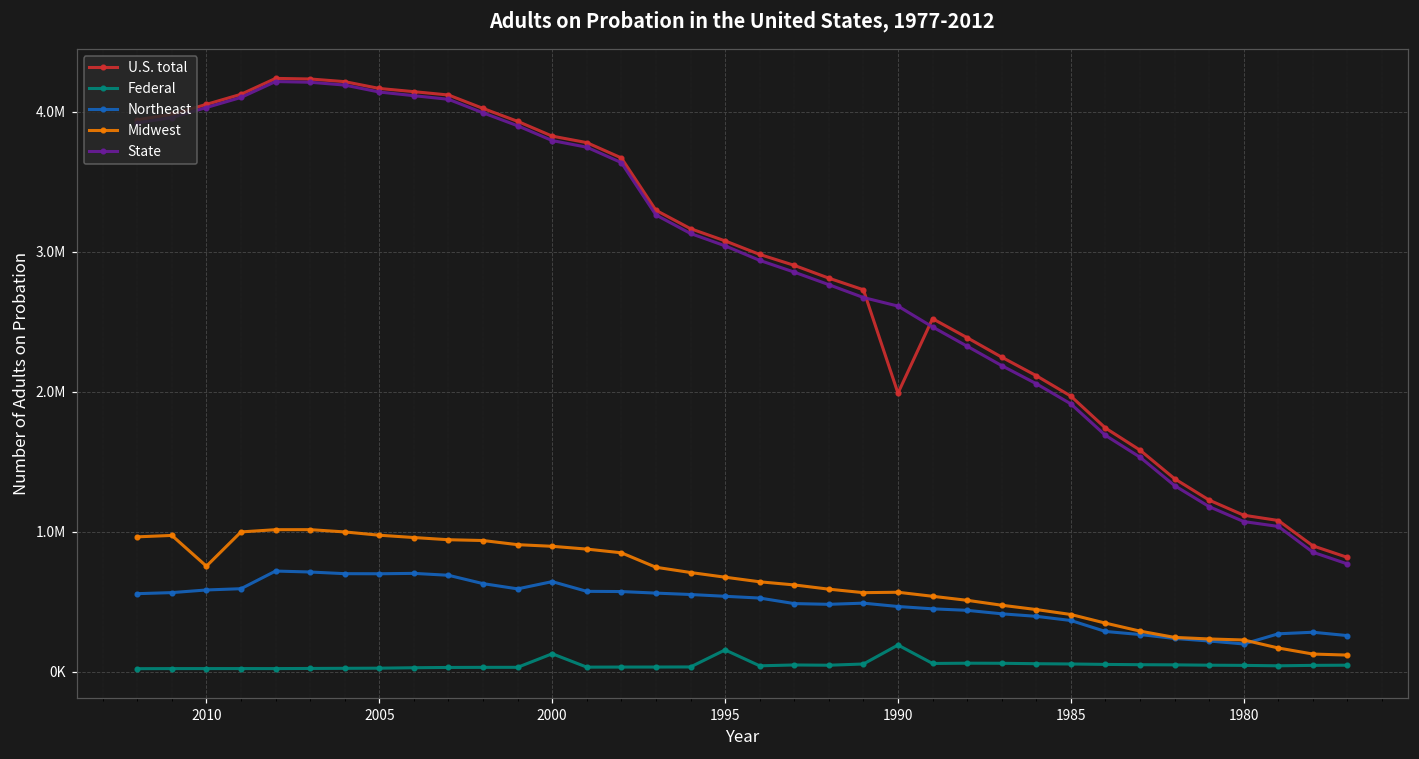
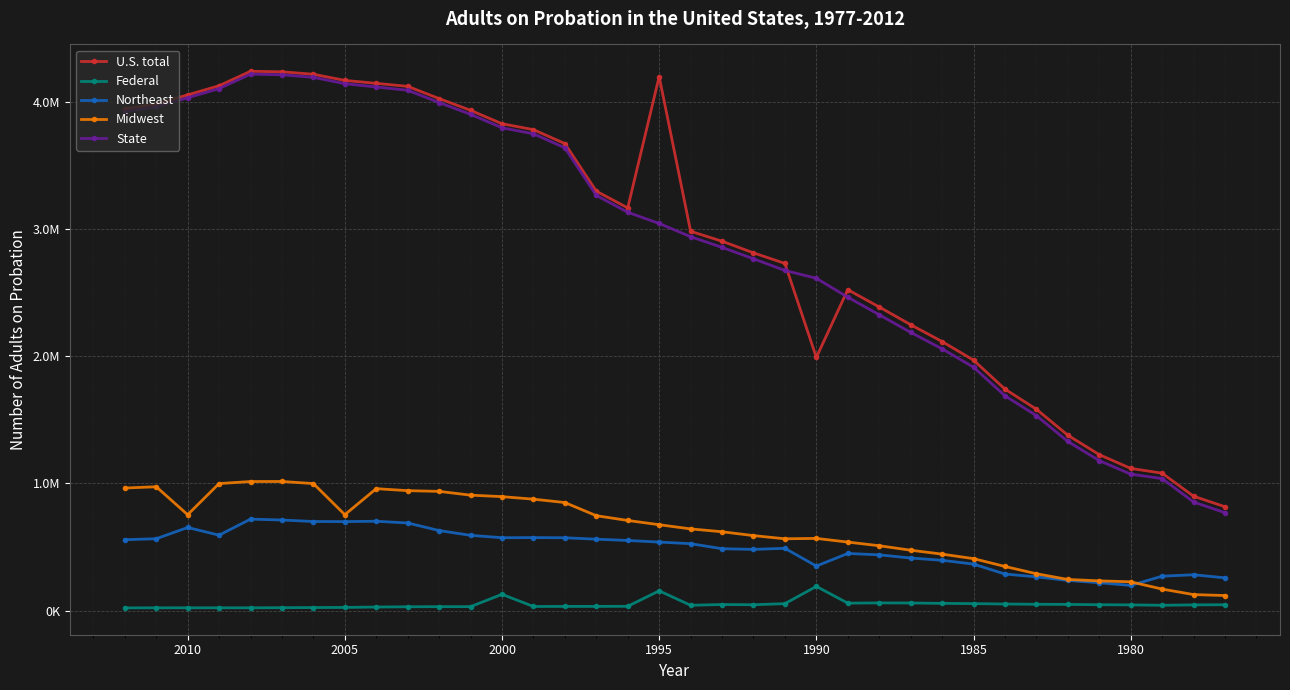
  {
    "U.S. total": {
      "2010": 4050000,
      "2005": 4170000,
      "2000": 3830000,
-     "1995": 3080000,
+     "1995": 4200000,
      "1990": 1990000,
      "1985": 1970000,
      "1980": 1120000
    },
    "Federal": {
      "2010": 20000,
      "2005": 30000,
      "2000": 130000,
      "1995": 160000,
      "1990": 190000,
      "1985": 60000,
      "1980": 50000
    },
    "Northeast": {
-     "2010": 580000,
+     "2010": 650000,
      "2005": 700000,
-     "2000": 640000,
+     "2000": 570000,
      "1995": 540000,
-     "1990": 470000,
+     "1990": 350000,
      "1985": 370000,
      "1980": 200000
    },
    "Midwest": {
      "2010": 750000,
-     "2005": 980000,
+     "2005": 750000,
      "2000": 900000,
      "1995": 680000,
      "1990": 570000,
      "1985": 410000,
      "1980": 230000
    },
    "State": {
      "2010": 4030000,
      "2005": 4140000,
      "2000": 3790000,
      "1995": 3040000,
      "1990": 2610000,
      "1985": 1910000,
      "1980": 1070000
    }
  }
